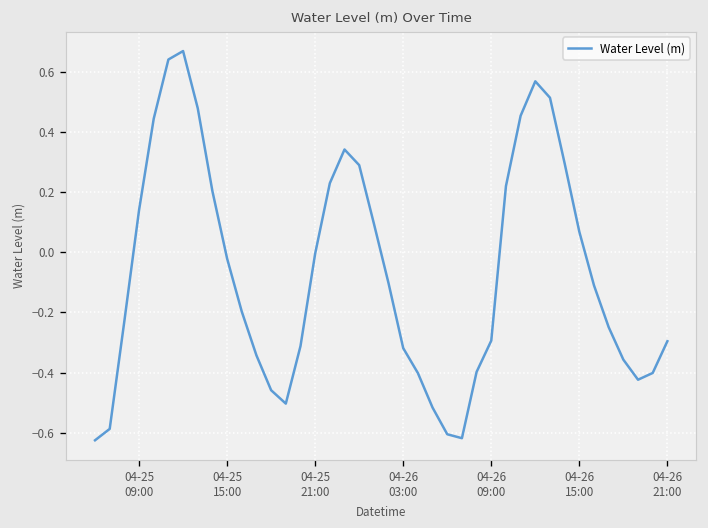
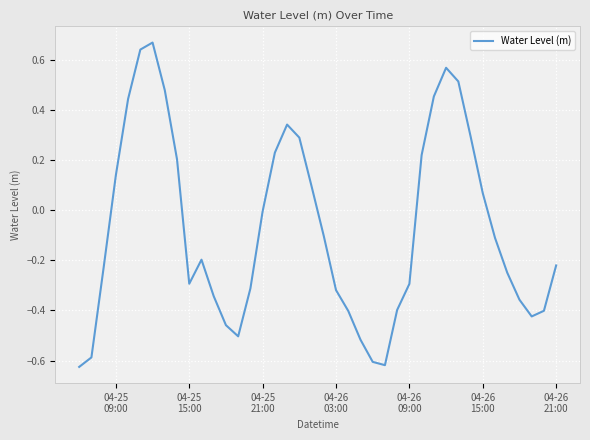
  {
    "04-25 09:00": 0.14,
-   "04-25 15:00": -0.02,
+   "04-25 15:00": -0.29,
    "04-25 21:00": 0.00,
    "04-26 03:00": -0.32,
    "04-26 09:00": -0.29,
    "04-26 15:00": 0.07,
-   "04-26 21:00": -0.30
+   "04-26 21:00": -0.22
  }
